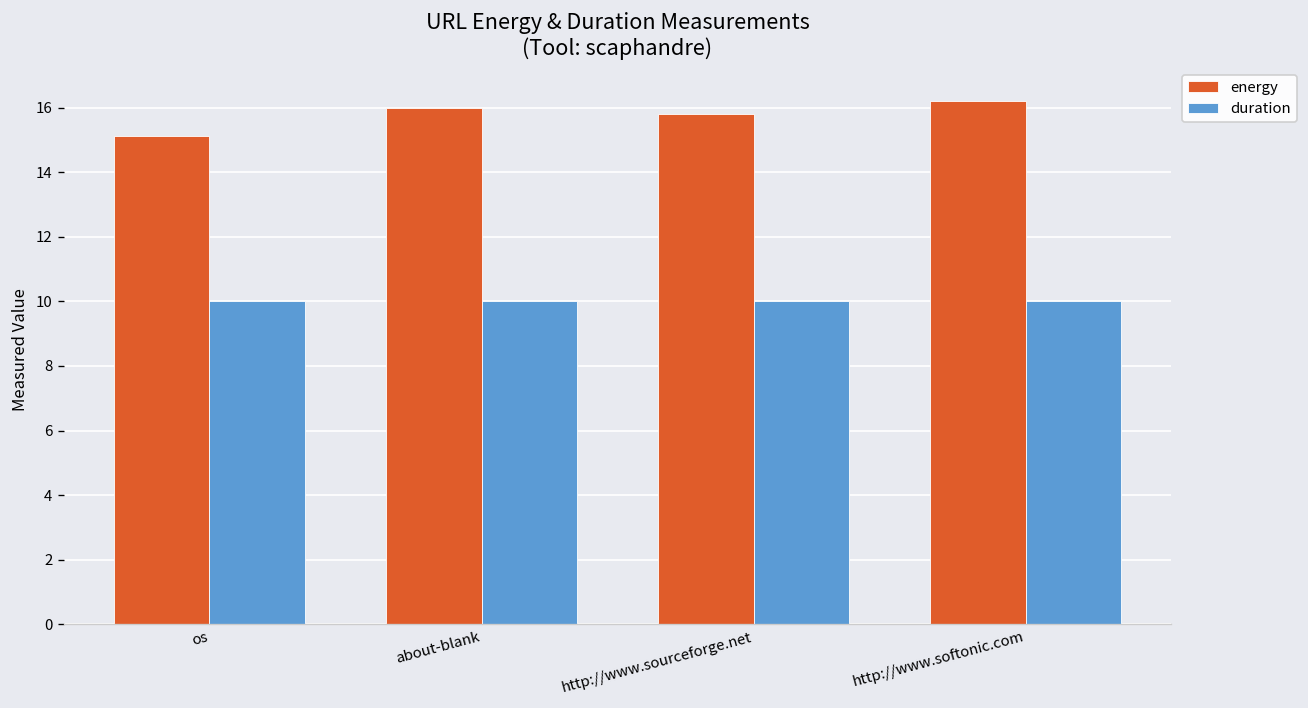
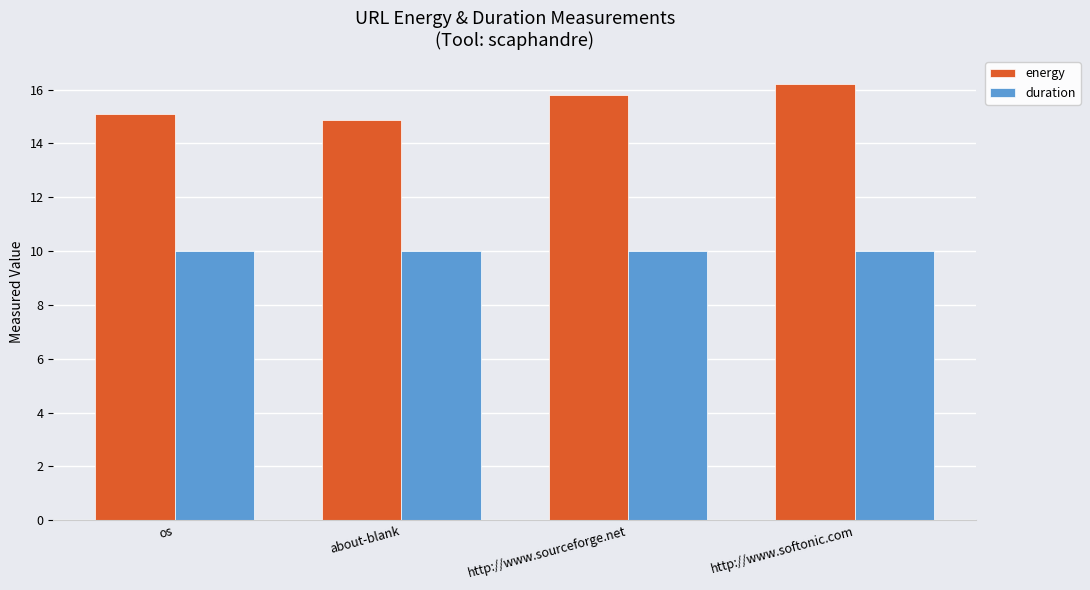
  {
    "energy": {
      "os": 15.1,
-     "about-blank": 16.0,
+     "about-blank": 14.9,
      "http://www.sourceforge.net": 15.8,
      "http://www.softonic.com": 16.2
    },
    "duration": {
      "os": 10.0,
      "about-blank": 10.0,
      "http://www.sourceforge.net": 10.0,
      "http://www.softonic.com": 10.0
    }
  }
